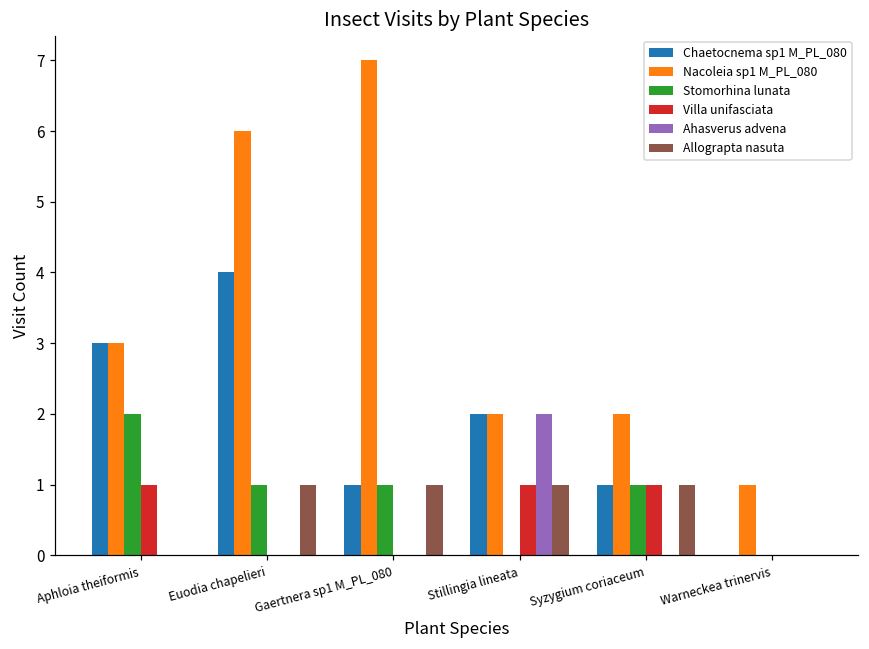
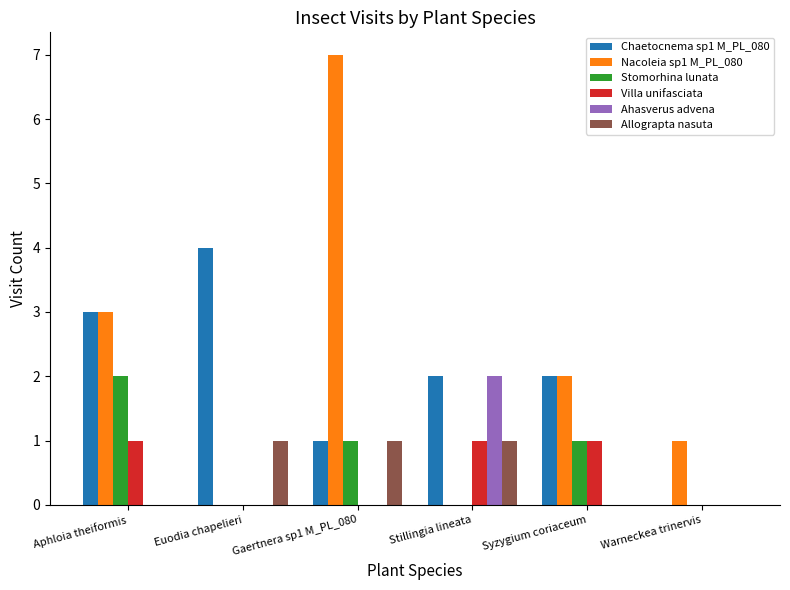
  {
    "Chaetocnema sp1 M_PL_080": {
      "Aphloia theiformis": 3,
      "Euodia chapelieri": 4,
      "Gaertnera sp1 M_PL_080": 1,
      "Stillingia lineata": 2,
-     "Syzygium coriaceum": 1,
+     "Syzygium coriaceum": 2,
      "Warneckea trinervis": 0
    },
    "Nacoleia sp1 M_PL_080": {
      "Aphloia theiformis": 3,
-     "Euodia chapelieri": 6,
+     "Euodia chapelieri": 0,
      "Gaertnera sp1 M_PL_080": 7,
-     "Stillingia lineata": 2,
+     "Stillingia lineata": 0,
      "Syzygium coriaceum": 2,
      "Warneckea trinervis": 1
    },
    "Stomorhina lunata": {
      "Aphloia theiformis": 2,
-     "Euodia chapelieri": 1,
+     "Euodia chapelieri": 0,
      "Gaertnera sp1 M_PL_080": 1,
      "Stillingia lineata": 0,
      "Syzygium coriaceum": 1,
      "Warneckea trinervis": 0
    },
    "Villa unifasciata": {
      "Aphloia theiformis": 1,
      "Euodia chapelieri": 0,
      "Gaertnera sp1 M_PL_080": 0,
      "Stillingia lineata": 1,
      "Syzygium coriaceum": 1,
      "Warneckea trinervis": 0
    },
    "Ahasverus advena": {
      "Aphloia theiformis": 0,
      "Euodia chapelieri": 0,
      "Gaertnera sp1 M_PL_080": 0,
      "Stillingia lineata": 2,
      "Syzygium coriaceum": 0,
      "Warneckea trinervis": 0
    },
    "Allograpta nasuta": {
      "Aphloia theiformis": 0,
      "Euodia chapelieri": 1,
      "Gaertnera sp1 M_PL_080": 1,
      "Stillingia lineata": 1,
-     "Syzygium coriaceum": 1,
+     "Syzygium coriaceum": 0,
      "Warneckea trinervis": 0
    }
  }
